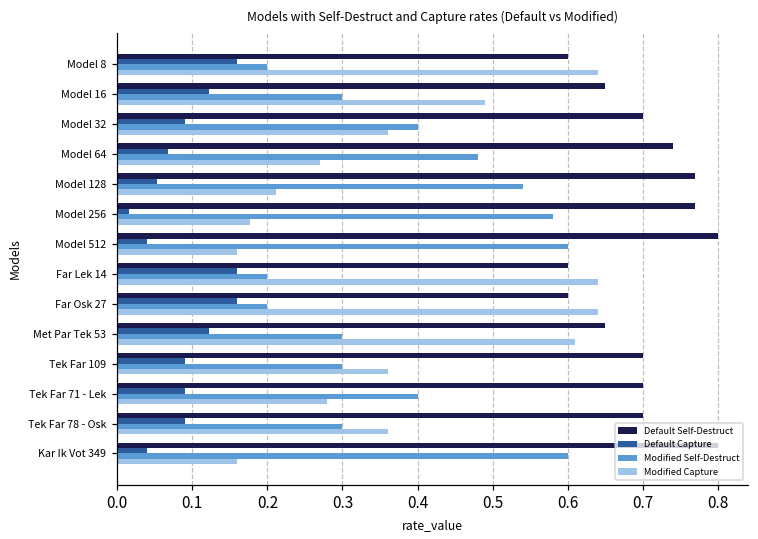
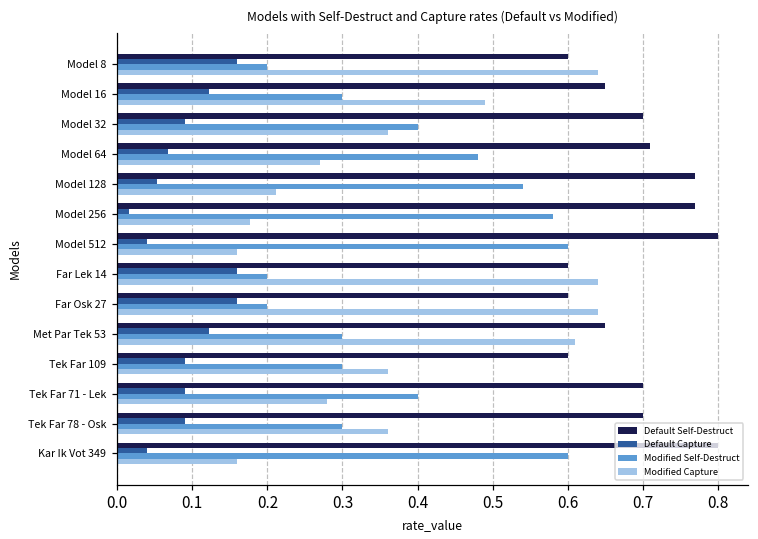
  {
    "Default Self-Destruct": {
      "Model 8": 0.60,
      "Model 16": 0.65,
      "Model 32": 0.70,
-     "Model 64": 0.74,
+     "Model 64": 0.71,
      "Model 128": 0.77,
      "Model 256": 0.77,
      "Model 512": 0.80,
      "Far Lek 14": 0.60,
      "Far Osk 27": 0.60,
      "Met Par Tek 53": 0.65,
-     "Tek Far 109": 0.7,
+     "Tek Far 109": 0.6,
      "Tek Far 71 - Lek": 0.70,
      "Tek Far 78 - Osk": 0.70
    },
    "Default Capture": {
      "Model 8": 0.16,
      "Model 16": 0.12,
      "Model 32": 0.09,
      "Model 64": 0.07,
      "Model 128": 0.05,
      "Model 256": 0.02,
      "Model 512": 0.04,
      "Far Lek 14": 0.16,
      "Far Osk 27": 0.16,
      "Met Par Tek 53": 0.12,
      "Tek Far 109": 0.09,
      "Tek Far 71 - Lek": 0.09,
      "Tek Far 78 - Osk": 0.09,
      "Kar Ik Vot 349": 0.04
    },
    "Modified Self-Destruct": {
      "Model 8": 0.20,
      "Model 16": 0.30,
      "Model 32": 0.40,
      "Model 64": 0.48,
      "Model 128": 0.54,
      "Model 256": 0.58,
      "Model 512": 0.60,
      "Far Lek 14": 0.20,
      "Far Osk 27": 0.20,
      "Met Par Tek 53": 0.30,
      "Tek Far 109": 0.30,
      "Tek Far 71 - Lek": 0.40,
      "Tek Far 78 - Osk": 0.30,
      "Kar Ik Vot 349": 0.60
    },
    "Modified Capture": {
      "Model 8": 0.64,
      "Model 16": 0.49,
      "Model 32": 0.36,
      "Model 64": 0.27,
      "Model 128": 0.21,
      "Model 256": 0.18,
      "Model 512": 0.16,
      "Far Lek 14": 0.64,
      "Far Osk 27": 0.64,
      "Met Par Tek 53": 0.61,
      "Tek Far 109": 0.36,
      "Tek Far 71 - Lek": 0.28,
      "Tek Far 78 - Osk": 0.36,
      "Kar Ik Vot 349": 0.16
    }
  }
